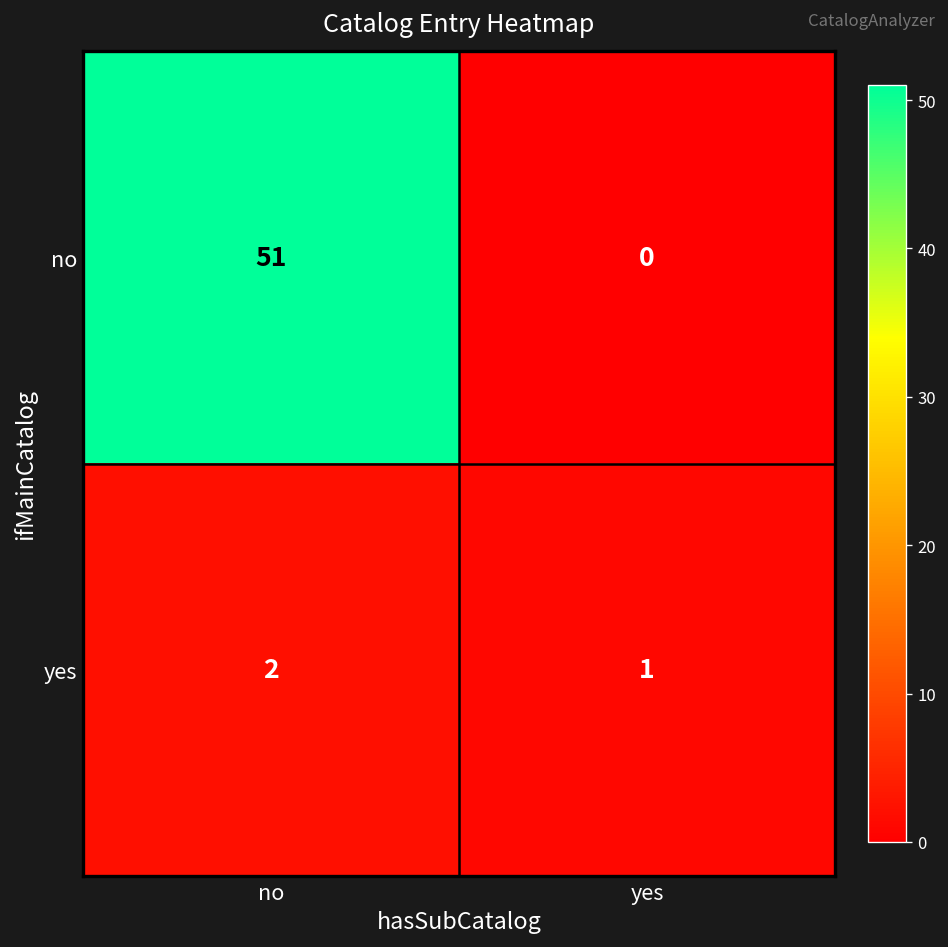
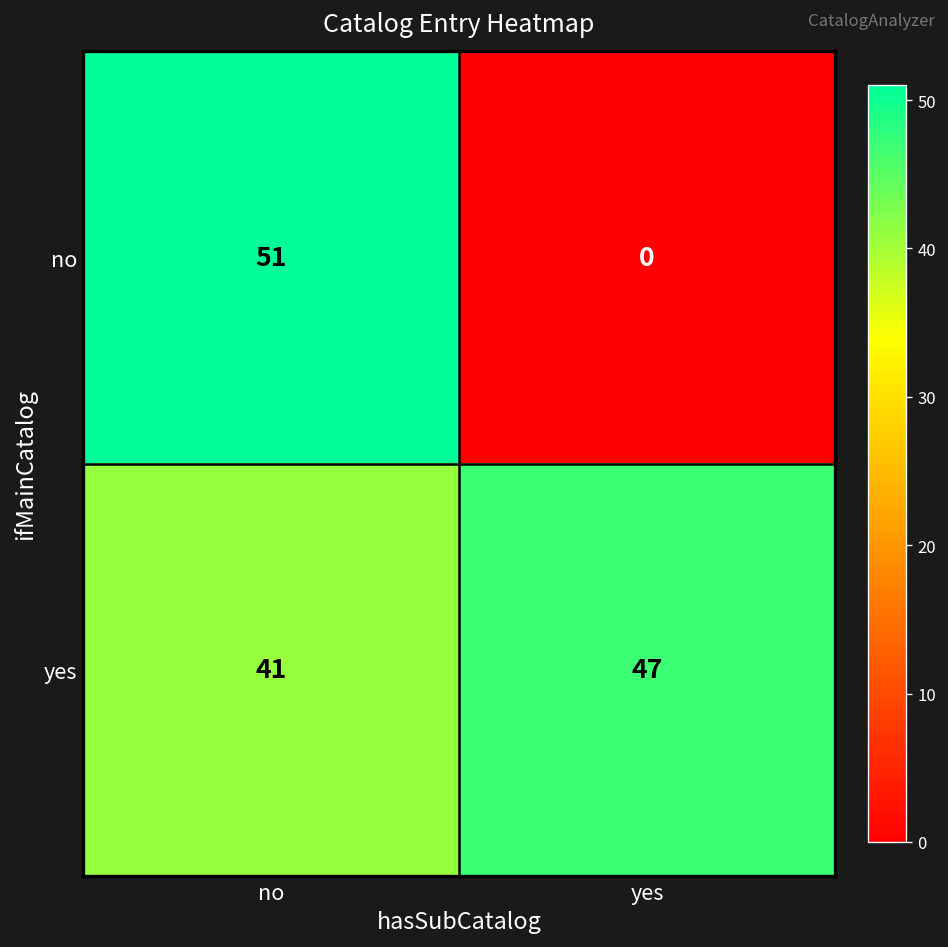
  {
    "no": {
      "no": 51,
      "yes": 0
    },
    "yes": {
-     "no": 2,
-     "yes": 1
+     "no": 41,
+     "yes": 47
    }
  }
